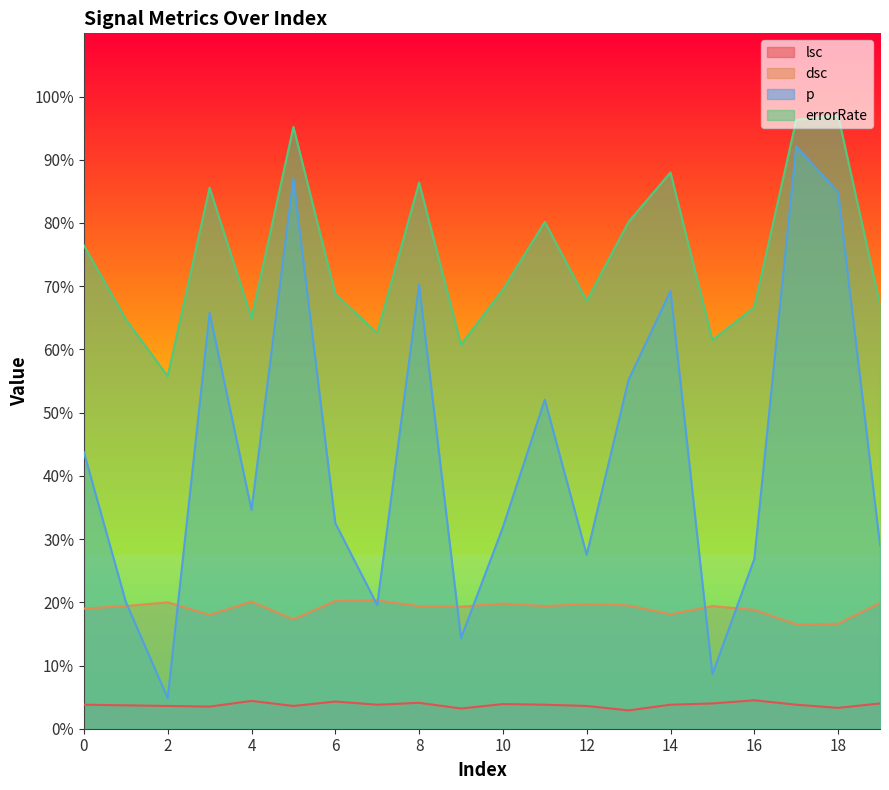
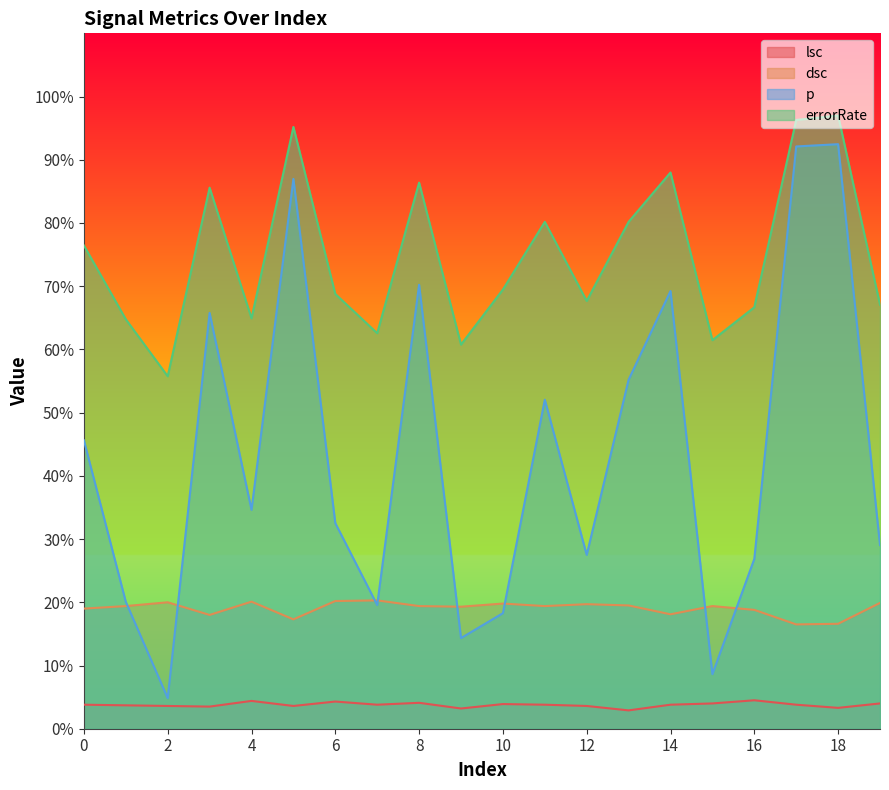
  {
    "p": {
-     "0": "44%",
+     "0": "46%",
      "2": "5%",
      "4": "35%",
      "6": "33%",
      "8": "70%",
-     "10": "32%",
+     "10": "18%",
      "12": "27%",
      "14": "69%",
      "16": "27%",
-     "18": "85%"
+     "18": "92%"
    },
    "errorRate": {
      "0": "76%",
      "2": "56%",
      "4": "65%",
      "6": "69%",
      "8": "86%",
      "10": "69%",
      "12": "68%",
      "14": "88%",
      "16": "67%"
    }
  }
